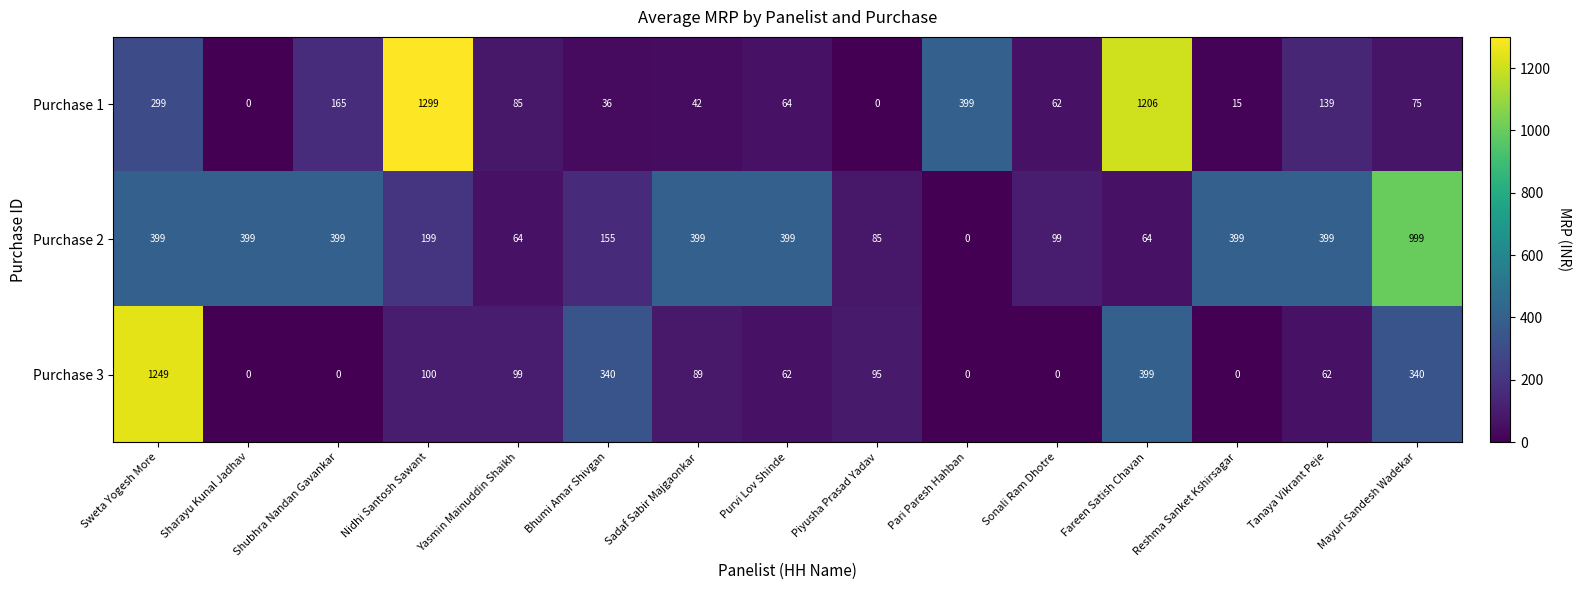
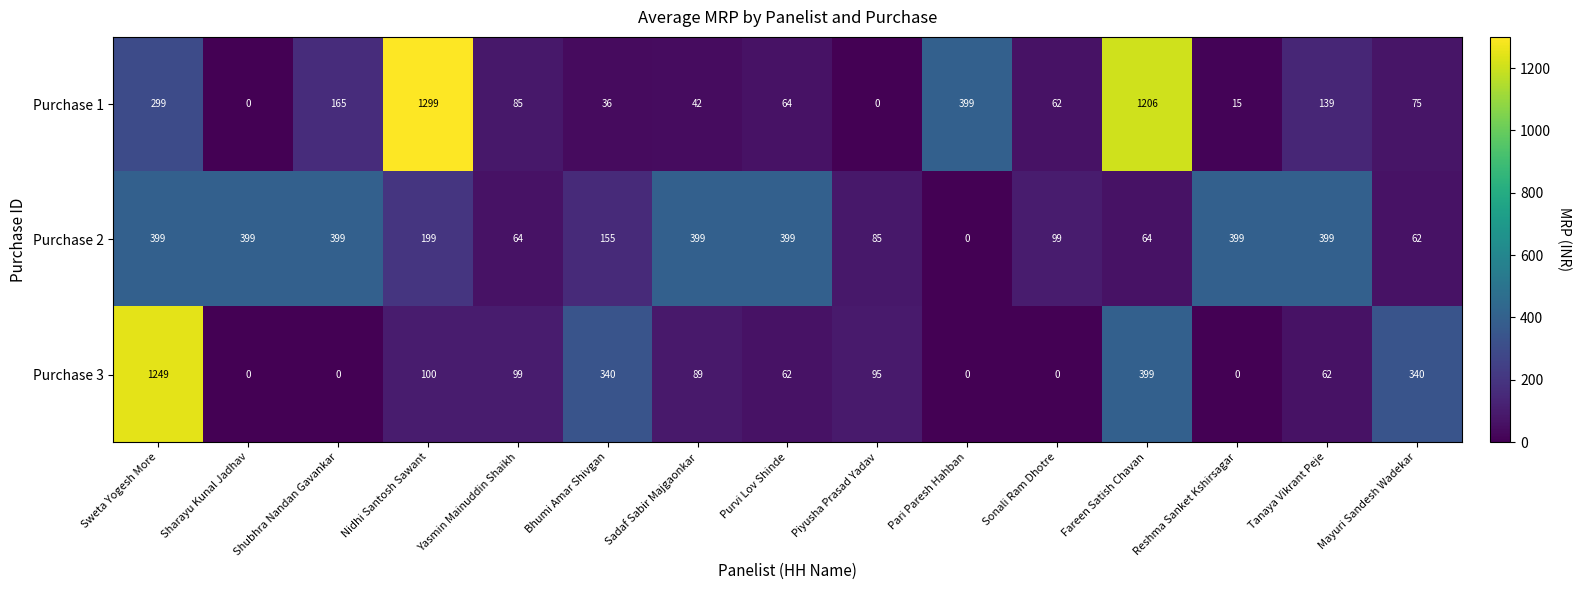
  {
    "Purchase 1": {
      "Sweta Yogesh More": 299,
      "Sharayu Kunal Jadhav": 0,
      "Shubhra Nandan Gavankar": 165,
      "Nidhi Santosh Sawant": 1299,
      "Yasmin Mainuddin Shaikh": 85,
      "Bhumi Amar Shivgan": 36,
      "Sadaf Sabir Majgaonkar": 42,
      "Purvi Lov Shinde": 64,
      "Piyusha Prasad Yadav": 0,
      "Pari Paresh Hahban": 399,
      "Sonali Ram Dhotre": 62,
      "Fareen Satish Chavan": 1206,
      "Reshma Sanket Kshirsagar": 15,
      "Tanaya Vikrant Peje": 139,
      "Mayuri Sandesh Wadekar": 75
    },
    "Purchase 2": {
      "Sweta Yogesh More": 399,
      "Sharayu Kunal Jadhav": 399,
      "Shubhra Nandan Gavankar": 399,
      "Nidhi Santosh Sawant": 199,
      "Yasmin Mainuddin Shaikh": 64,
      "Bhumi Amar Shivgan": 155,
      "Sadaf Sabir Majgaonkar": 399,
      "Purvi Lov Shinde": 399,
      "Piyusha Prasad Yadav": 85,
      "Pari Paresh Hahban": 0,
      "Sonali Ram Dhotre": 99,
      "Fareen Satish Chavan": 64,
      "Reshma Sanket Kshirsagar": 399,
      "Tanaya Vikrant Peje": 399,
-     "Mayuri Sandesh Wadekar": 999
+     "Mayuri Sandesh Wadekar": 62
    },
    "Purchase 3": {
      "Sweta Yogesh More": 1249,
      "Sharayu Kunal Jadhav": 0,
      "Shubhra Nandan Gavankar": 0,
      "Nidhi Santosh Sawant": 100,
      "Yasmin Mainuddin Shaikh": 99,
      "Bhumi Amar Shivgan": 340,
      "Sadaf Sabir Majgaonkar": 89,
      "Purvi Lov Shinde": 62,
      "Piyusha Prasad Yadav": 95,
      "Pari Paresh Hahban": 0,
      "Sonali Ram Dhotre": 0,
      "Fareen Satish Chavan": 399,
      "Reshma Sanket Kshirsagar": 0,
      "Tanaya Vikrant Peje": 62,
      "Mayuri Sandesh Wadekar": 340
    }
  }
